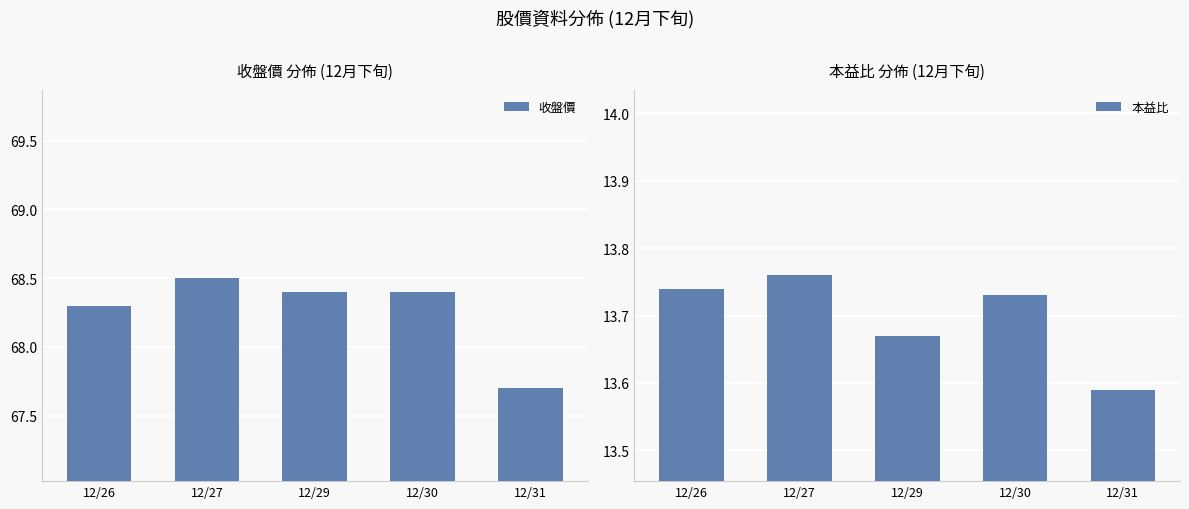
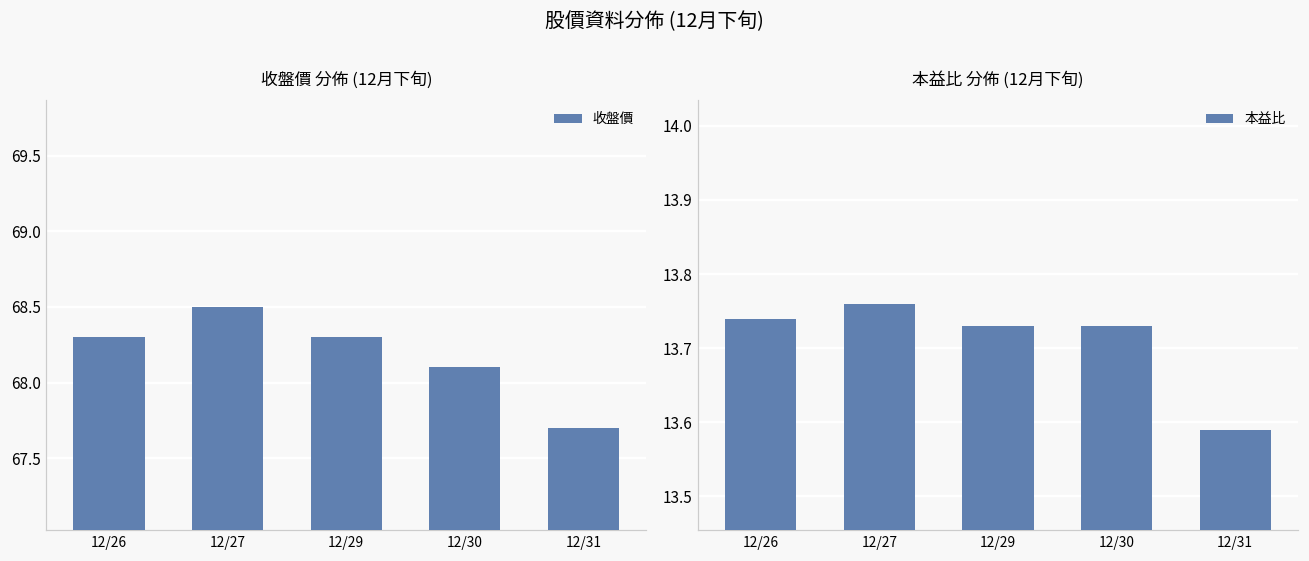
  {
    "收盤價 分佈 (12月下旬)": {
      "12/26": 68.3,
      "12/27": 68.5,
-     "12/29": 68.4,
-     "12/30": 68.4,
+     "12/29": 68.3,
+     "12/30": 68.1,
      "12/31": 67.7
    },
    "本益比 分佈 (12月下旬)": {
      "12/26": 13.74,
      "12/27": 13.76,
-     "12/29": 13.67,
+     "12/29": 13.73,
      "12/30": 13.73,
      "12/31": 13.59
    }
  }
